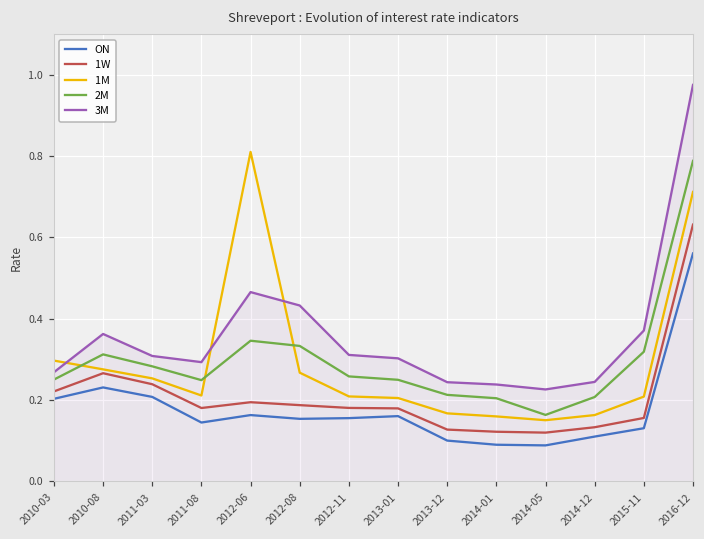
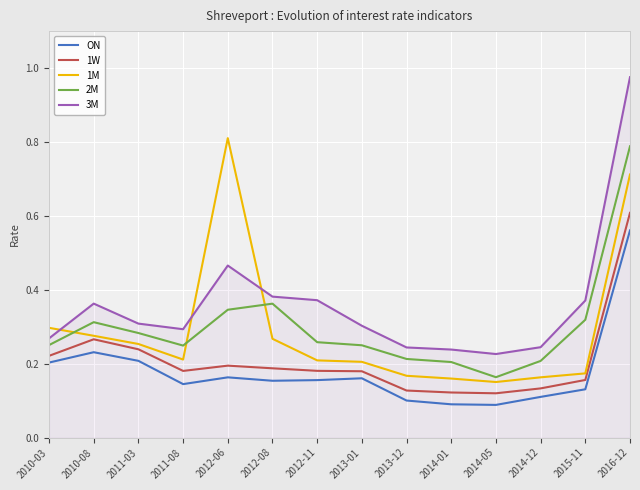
  {
    "ON": {
      "2010-03": 0.20,
      "2010-08": 0.23,
      "2011-03": 0.21,
      "2011-08": 0.14,
      "2012-06": 0.16,
      "2012-08": 0.15,
      "2012-11": 0.16,
      "2013-01": 0.16,
      "2013-12": 0.10,
      "2014-01": 0.09,
      "2014-05": 0.09,
      "2014-12": 0.11,
      "2015-11": 0.13,
      "2016-12": 0.56
    },
    "1W": {
      "2010-03": 0.22,
      "2010-08": 0.27,
      "2011-03": 0.24,
      "2011-08": 0.18,
      "2012-06": 0.19,
      "2012-08": 0.19,
      "2012-11": 0.18,
      "2013-01": 0.18,
      "2013-12": 0.13,
      "2014-01": 0.12,
      "2014-05": 0.12,
      "2014-12": 0.13,
      "2015-11": 0.16,
-     "2016-12": 0.63
+     "2016-12": 0.61
    },
    "1M": {
      "2010-03": 0.30,
      "2010-08": 0.28,
      "2011-03": 0.25,
      "2011-08": 0.21,
      "2012-06": 0.81,
      "2012-08": 0.27,
      "2012-11": 0.21,
      "2013-01": 0.20,
      "2013-12": 0.17,
      "2014-01": 0.16,
      "2014-05": 0.15,
      "2014-12": 0.16,
-     "2015-11": 0.21,
+     "2015-11": 0.17,
      "2016-12": 0.71
    },
    "2M": {
      "2010-03": 0.25,
      "2010-08": 0.31,
      "2011-03": 0.28,
      "2011-08": 0.25,
      "2012-06": 0.35,
-     "2012-08": 0.33,
+     "2012-08": 0.36,
      "2012-11": 0.26,
      "2013-01": 0.25,
      "2013-12": 0.21,
      "2014-01": 0.20,
      "2014-05": 0.16,
      "2014-12": 0.21,
      "2015-11": 0.32,
      "2016-12": 0.79
    },
    "3M": {
      "2010-03": 0.27,
      "2010-08": 0.36,
      "2011-03": 0.31,
      "2011-08": 0.29,
      "2012-06": 0.47,
-     "2012-08": 0.43,
-     "2012-11": 0.31,
+     "2012-08": 0.38,
+     "2012-11": 0.37,
      "2013-01": 0.30,
      "2013-12": 0.24,
      "2014-01": 0.24,
      "2014-05": 0.23,
      "2014-12": 0.24,
      "2015-11": 0.37,
      "2016-12": 0.98
    }
  }
